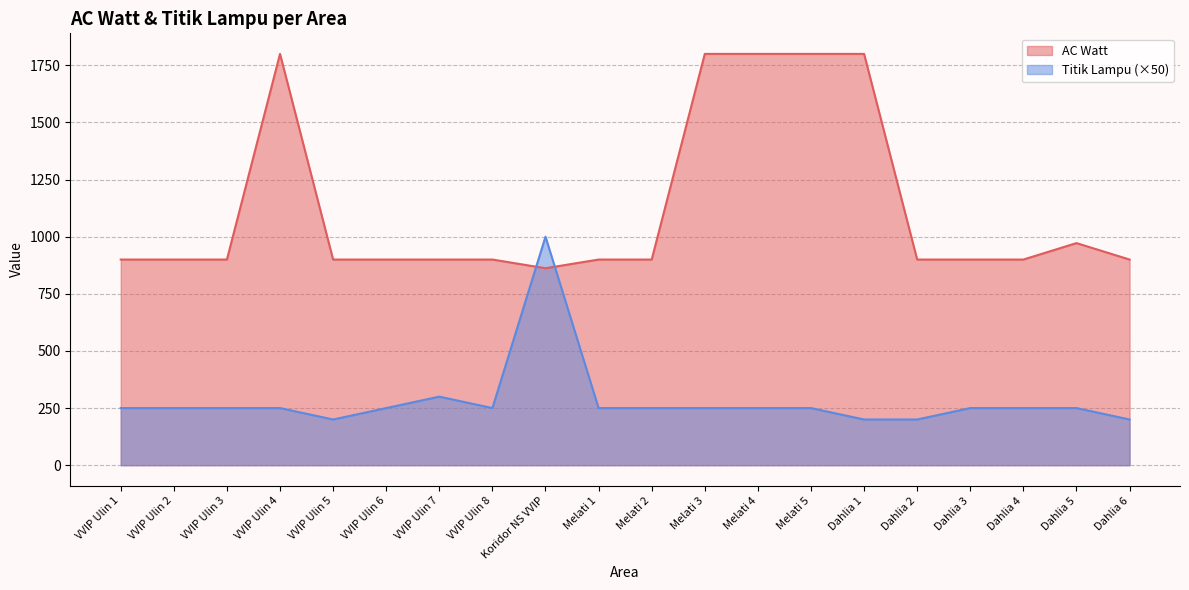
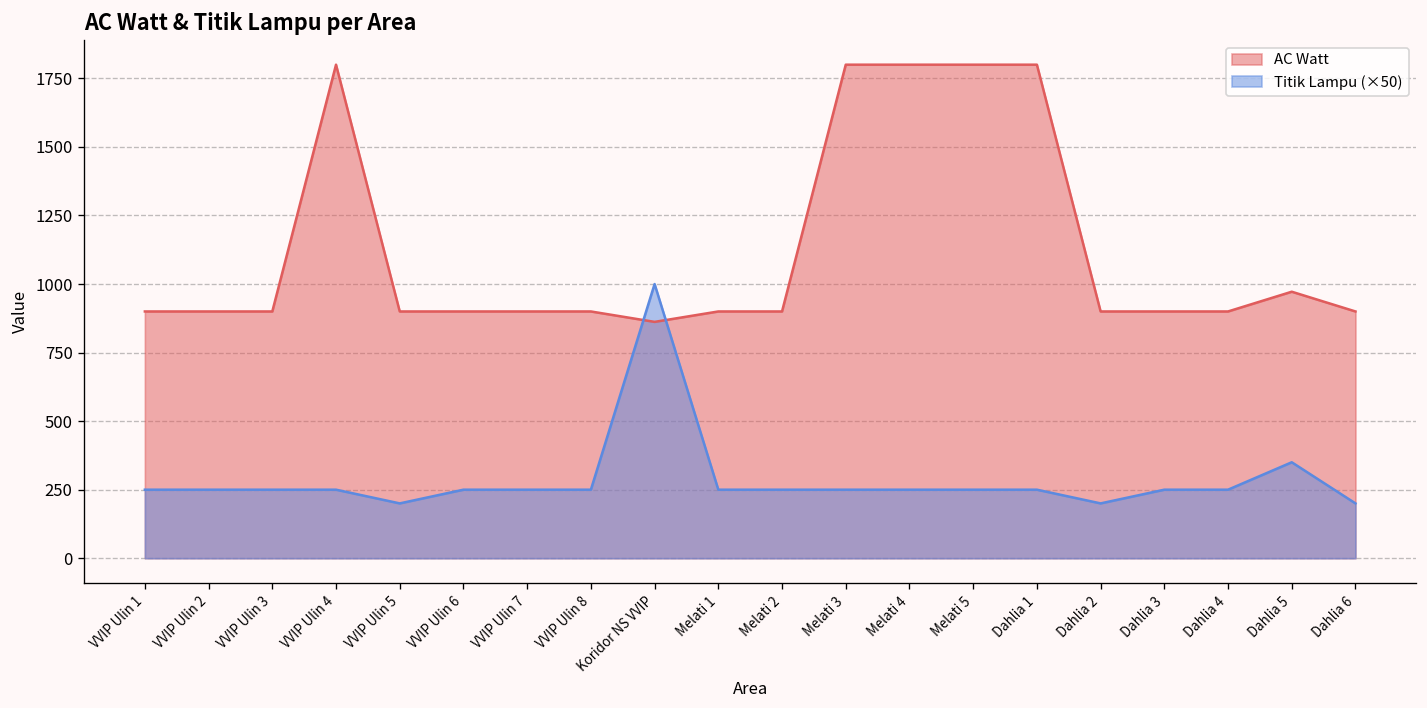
  {
    "AC Watt": {
      "VVIP Ulin 1": 900,
      "VVIP Ulin 2": 900,
      "VVIP Ulin 3": 900,
      "VVIP Ulin 4": 1800,
      "VVIP Ulin 5": 900,
      "VVIP Ulin 6": 900,
      "VVIP Ulin 7": 900,
      "VVIP Ulin 8": 900,
      "Koridor NS VVIP": 860,
      "Melati 1": 900,
      "Melati 2": 900,
      "Melati 3": 1800,
      "Melati 4": 1800,
      "Melati 5": 1800,
      "Dahlia 1": 1800,
      "Dahlia 2": 900,
      "Dahlia 3": 900,
      "Dahlia 4": 900,
      "Dahlia 5": 970,
      "Dahlia 6": 900
    },
    "Titik Lampu (×50)": {
      "VVIP Ulin 1": 250,
      "VVIP Ulin 2": 250,
      "VVIP Ulin 3": 250,
      "VVIP Ulin 4": 250,
      "VVIP Ulin 5": 200,
      "VVIP Ulin 6": 250,
-     "VVIP Ulin 7": 300,
+     "VVIP Ulin 7": 250,
      "VVIP Ulin 8": 250,
      "Koridor NS VVIP": 1000,
      "Melati 1": 250,
      "Melati 2": 250,
      "Melati 3": 250,
      "Melati 4": 250,
      "Melati 5": 250,
-     "Dahlia 1": 200,
+     "Dahlia 1": 250,
      "Dahlia 2": 200,
      "Dahlia 3": 250,
      "Dahlia 4": 250,
-     "Dahlia 5": 250,
+     "Dahlia 5": 350,
      "Dahlia 6": 200
    }
  }
